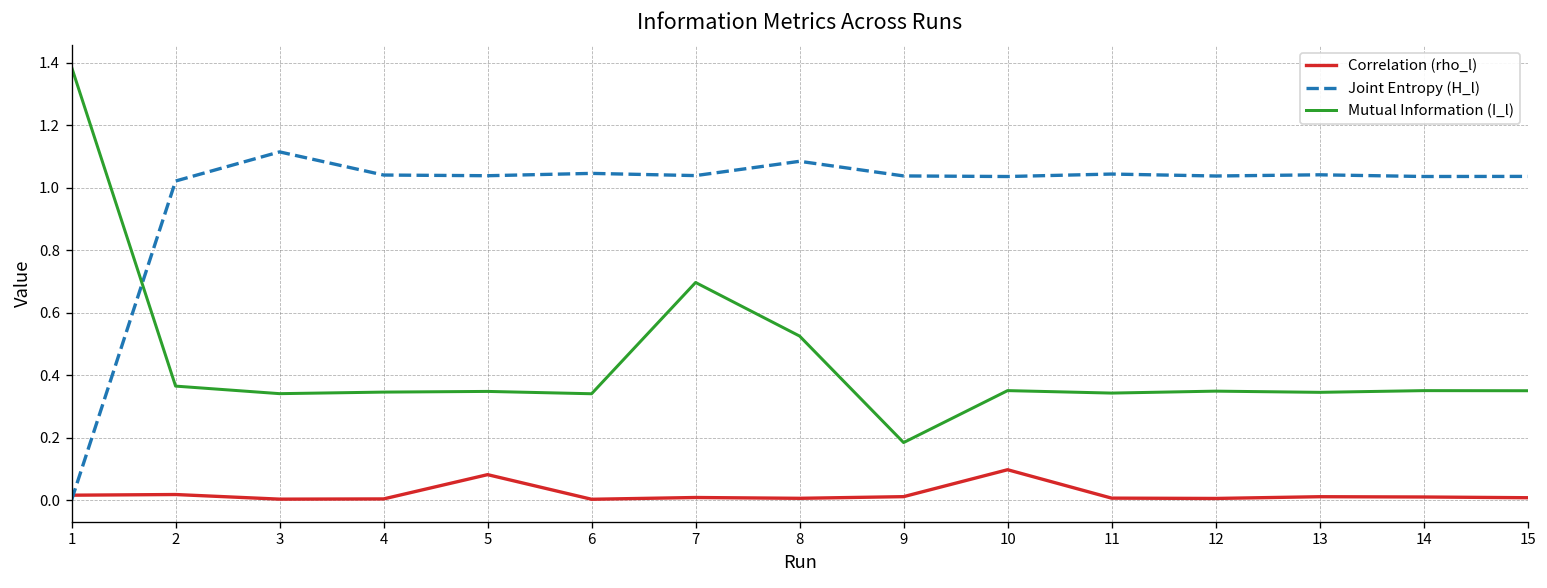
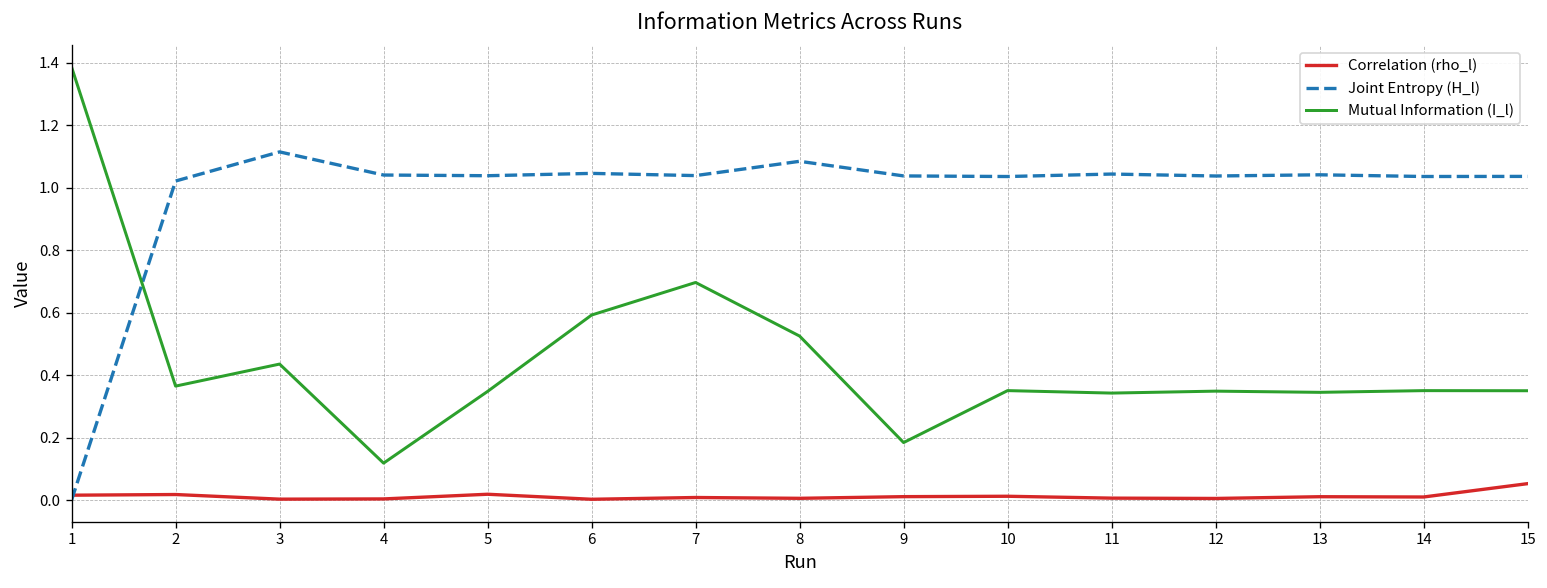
  {
    "Correlation (rho_l)": {
      "1": 0.02,
      "2": 0.02,
      "3": 0.00,
      "4": 0.00,
-     "5": 0.08,
+     "5": 0.02,
      "6": 0.00,
      "7": 0.01,
      "8": 0.01,
      "9": 0.01,
-     "10": 0.10,
+     "10": 0.01,
      "11": 0.01,
      "12": 0.01,
      "13": 0.01,
      "14": 0.01,
-     "15": 0.01
+     "15": 0.05
    },
    "Joint Entropy (H_l)": {
      "1": 0.00,
      "2": 1.02,
      "3": 1.11,
      "4": 1.04,
      "5": 1.04,
      "6": 1.05,
      "7": 1.04,
      "8": 1.08,
      "9": 1.04,
      "10": 1.04,
      "11": 1.04,
      "12": 1.04,
      "13": 1.04,
      "14": 1.04,
      "15": 1.04
    },
    "Mutual Information (I_l)": {
      "1": 1.39,
      "2": 0.36,
-     "3": 0.34,
-     "4": 0.35,
+     "3": 0.44,
+     "4": 0.12,
      "5": 0.35,
-     "6": 0.34,
+     "6": 0.59,
      "7": 0.70,
      "8": 0.52,
      "9": 0.18,
      "10": 0.35,
      "11": 0.34,
      "12": 0.35,
      "13": 0.34,
      "14": 0.35,
      "15": 0.35
    }
  }
